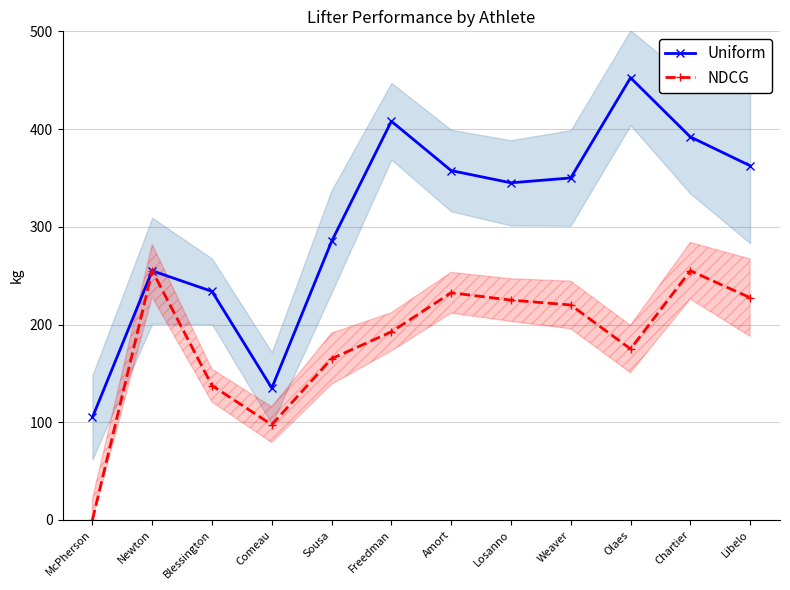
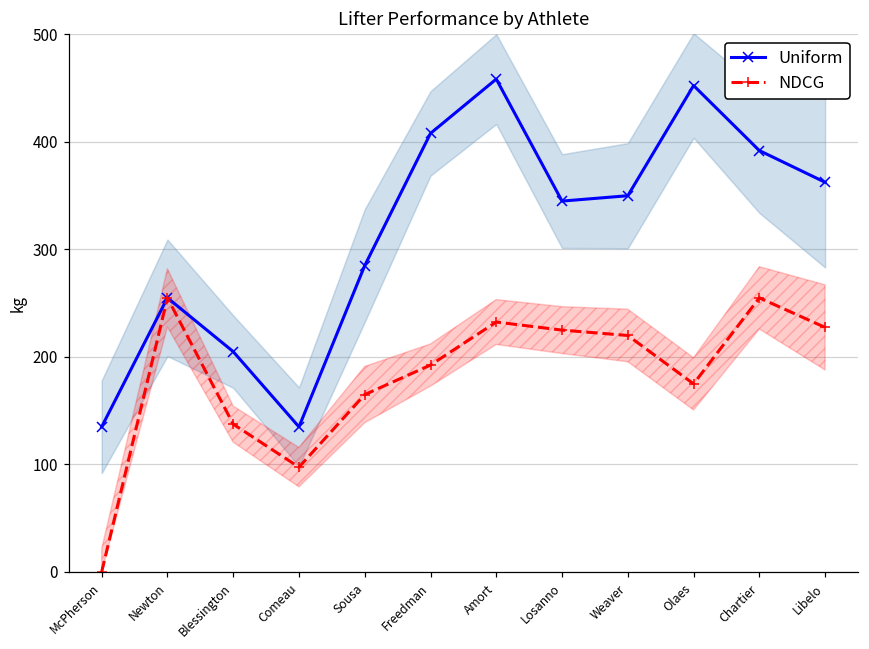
  {
    "Uniform": {
-     "McPherson": 110,
-     "Blessington": 230,
+     "McPherson": 140,
+     "Blessington": 210,
      "Comeau": 140,
      "Sousa": 290,
      "Freedman": 410,
-     "Amort": 360,
+     "Amort": 460,
      "Losanno": 350,
      "Weaver": 350,
      "Olaes": 450,
      "Chartier": 390,
      "Libelo": 360
    }
  }
